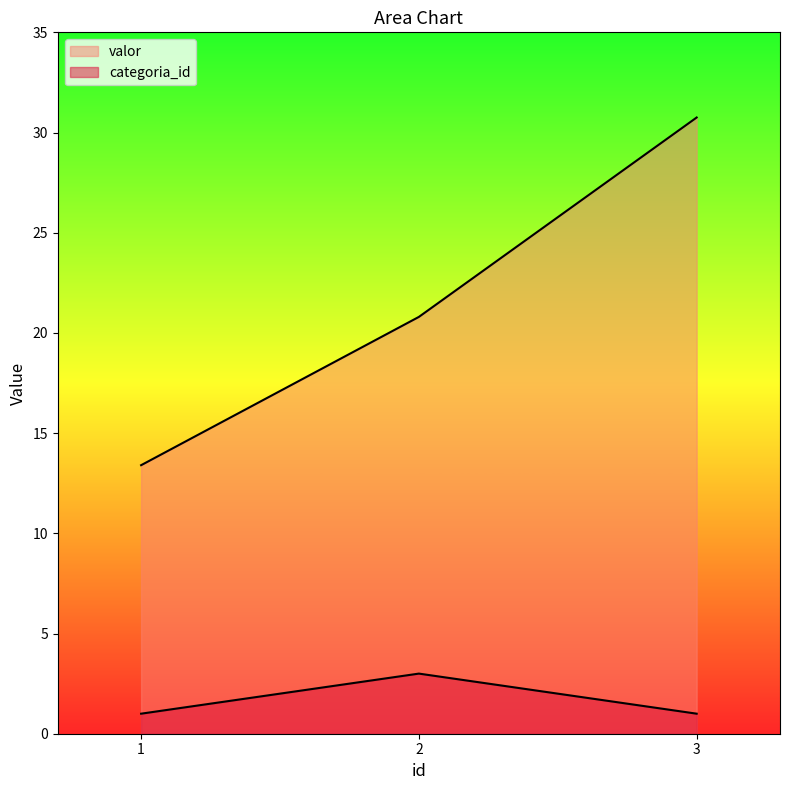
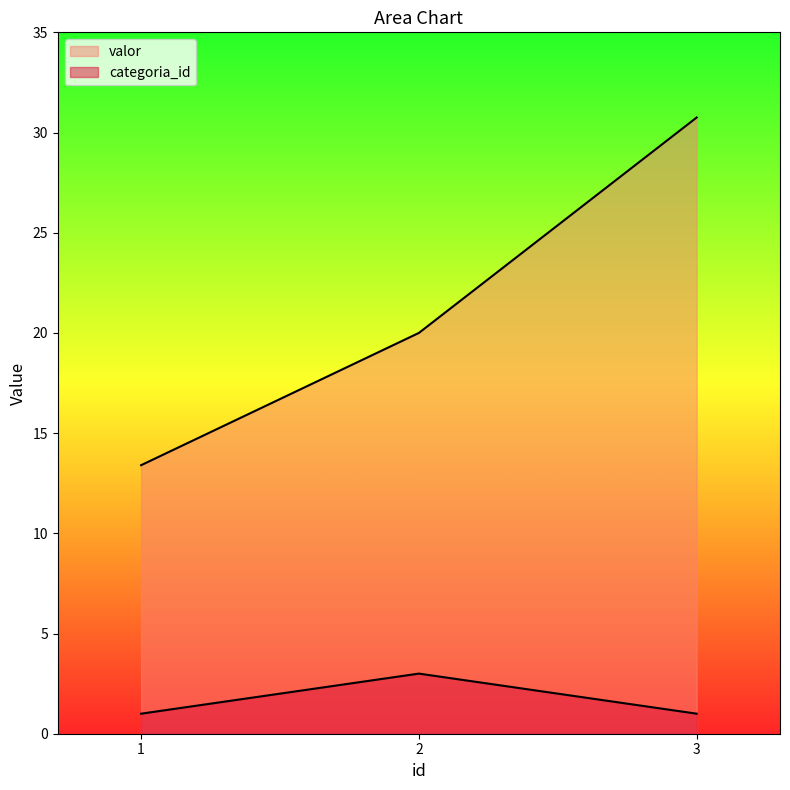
  {
    "valor": {
      "1": 13.4,
-     "2": 20.8,
+     "2": 20.0,
      "3": 30.8
    },
    "categoria_id": {
      "1": 1.0,
      "2": 3.0,
      "3": 1.0
    }
  }
